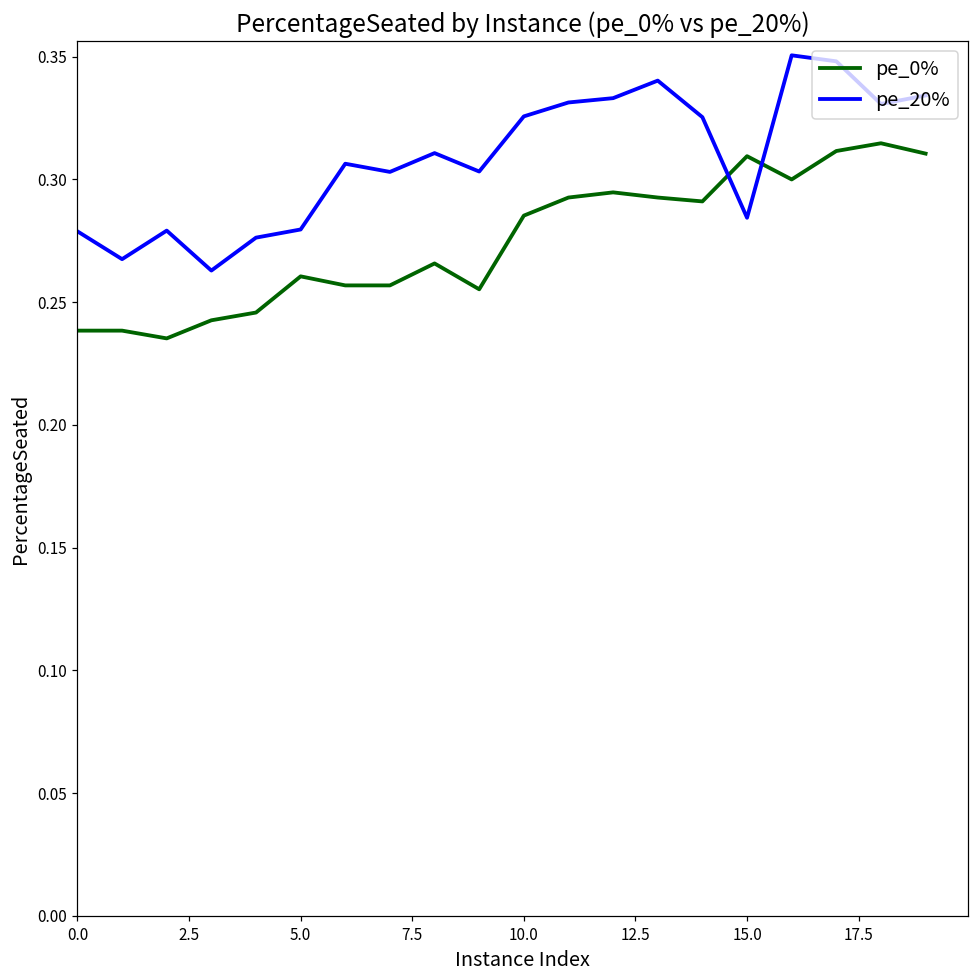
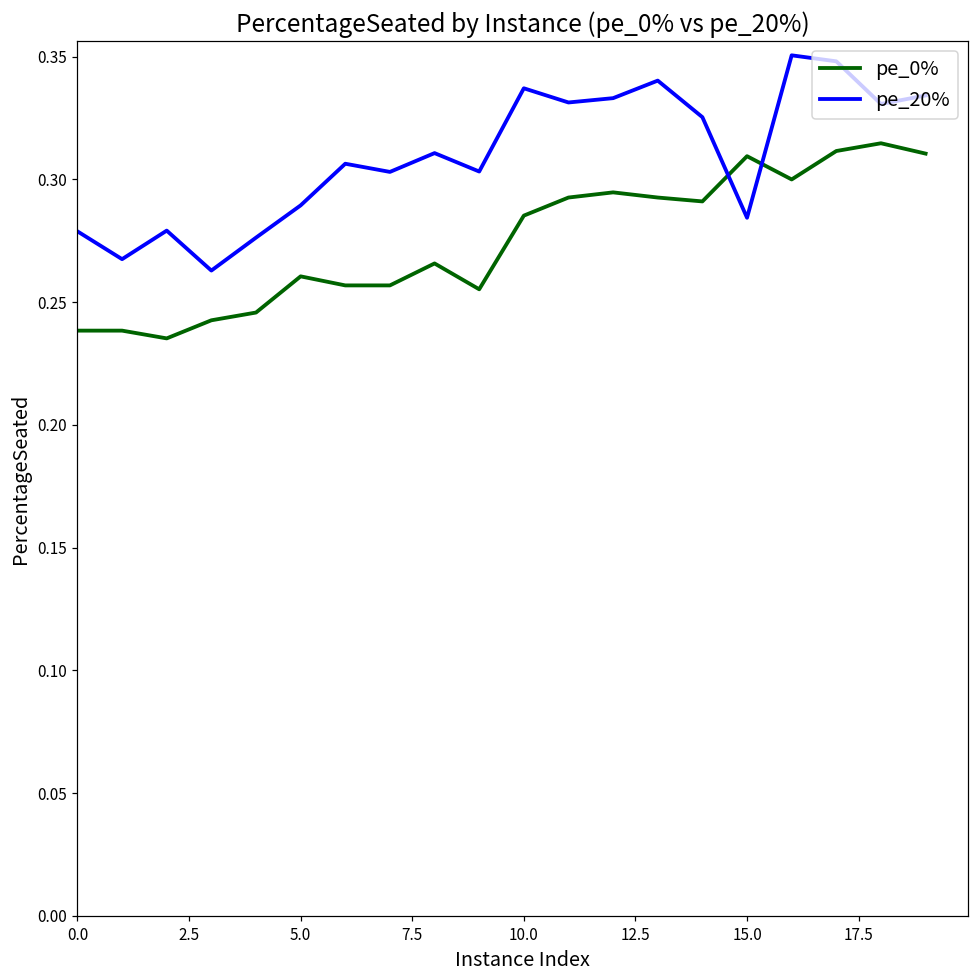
  {
    "pe_0%": {
      "0.0": 0.238,
      "5.0": 0.261,
      "10.0": 0.285,
      "15.0": 0.309
    },
    "pe_20%": {
      "0.0": 0.279,
-     "5.0": 0.280,
-     "10.0": 0.326,
+     "5.0": 0.289,
+     "10.0": 0.337,
      "15.0": 0.284
    }
  }
